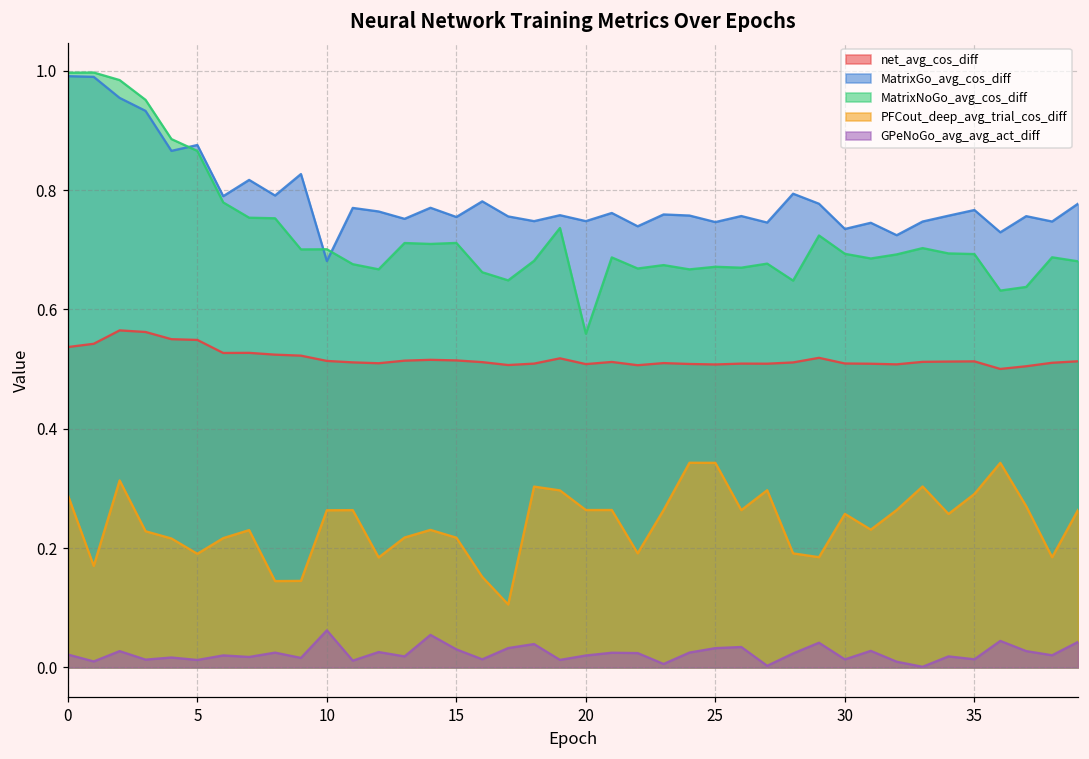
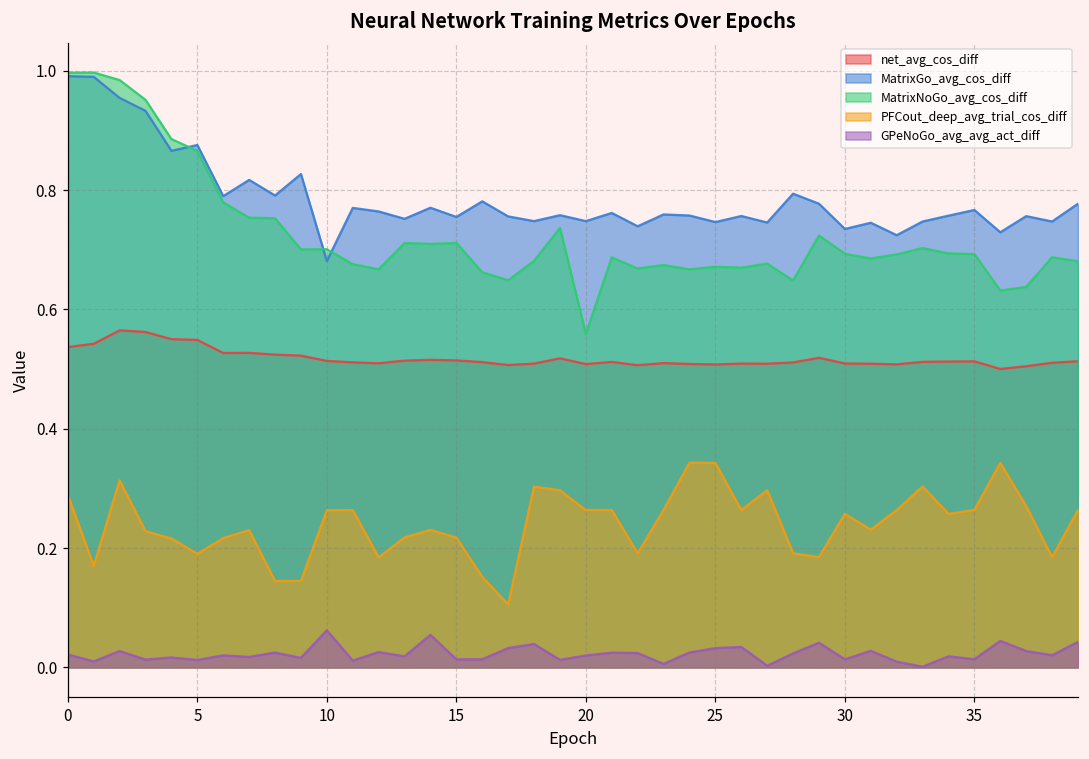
  {
    "net_avg_cos_diff": {
      "0": 0.54,
      "5": 0.55,
      "10": 0.51,
      "15": 0.51,
      "20": 0.51,
      "25": 0.51,
      "30": 0.51,
      "35": 0.51
    },
    "MatrixGo_avg_cos_diff": {
      "0": 0.99,
      "5": 0.88,
      "10": 0.68,
      "15": 0.75,
      "20": 0.75,
      "25": 0.75,
      "30": 0.73,
      "35": 0.77
    },
    "MatrixNoGo_avg_cos_diff": {
      "0": 1.00,
      "5": 0.87,
      "10": 0.70,
      "15": 0.71,
      "20": 0.56,
      "25": 0.67,
      "30": 0.69,
      "35": 0.69
    },
    "PFCout_deep_avg_trial_cos_diff": {
      "0": 0.29,
      "5": 0.19,
      "10": 0.26,
      "15": 0.22,
      "20": 0.26,
      "25": 0.34,
      "30": 0.26,
-     "35": 0.29
+     "35": 0.26
    },
    "GPeNoGo_avg_avg_act_diff": {
      "0": 0.02,
      "5": 0.01,
      "10": 0.06,
-     "15": 0.03,
+     "15": 0.01,
      "20": 0.02,
      "25": 0.03,
      "30": 0.01,
      "35": 0.01
    }
  }
